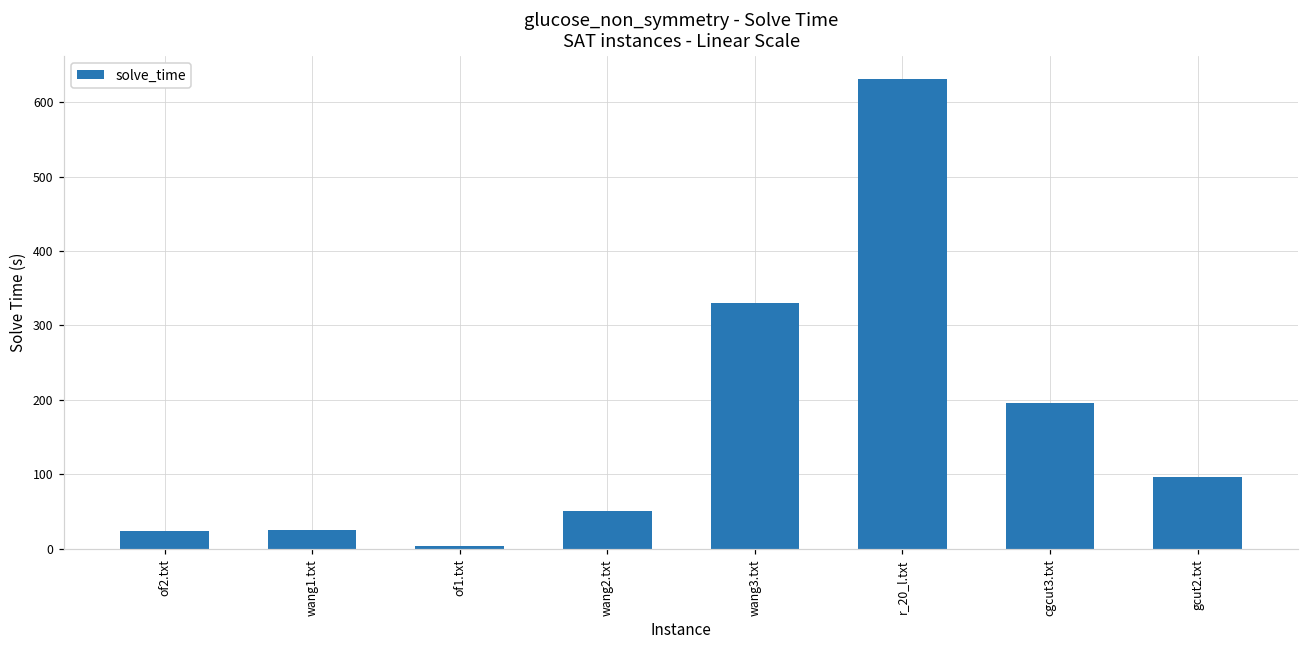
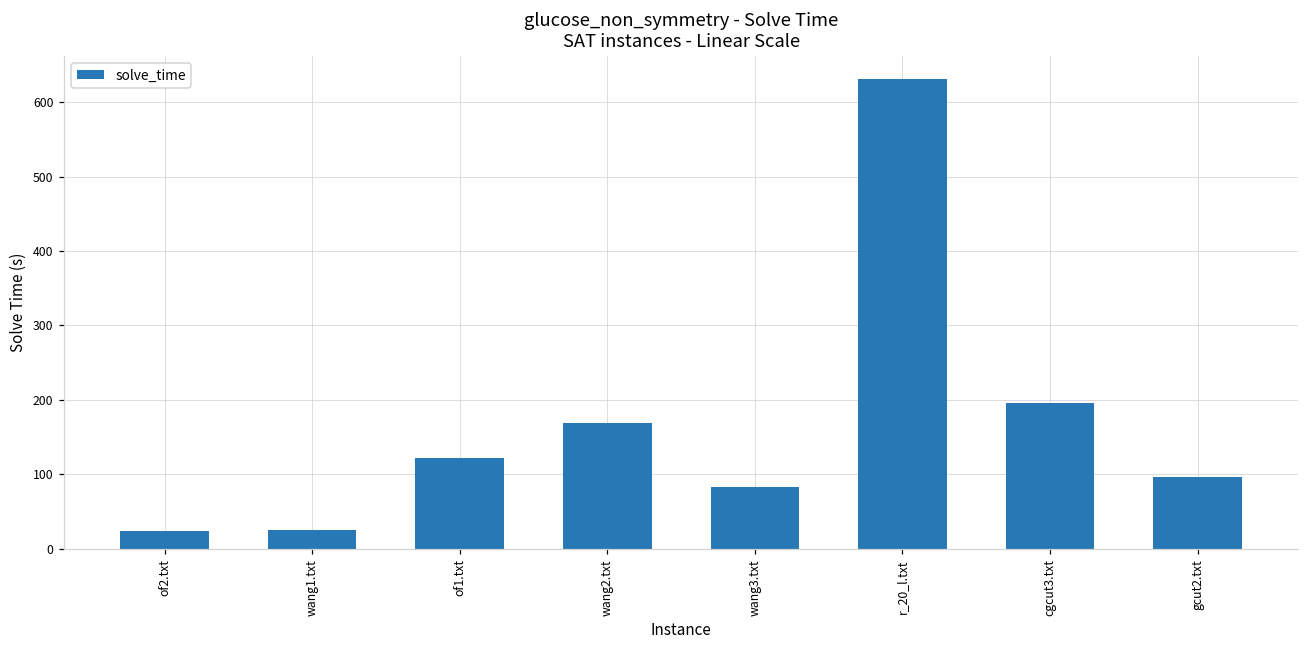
  {
    "of2.txt": 20,
    "wang1.txt": 30,
-   "of1.txt": 0,
-   "wang2.txt": 50,
-   "wang3.txt": 330,
+   "of1.txt": 120,
+   "wang2.txt": 170,
+   "wang3.txt": 80,
    "r_20_l.txt": 630,
    "cgcut3.txt": 200,
    "gcut2.txt": 100
  }
